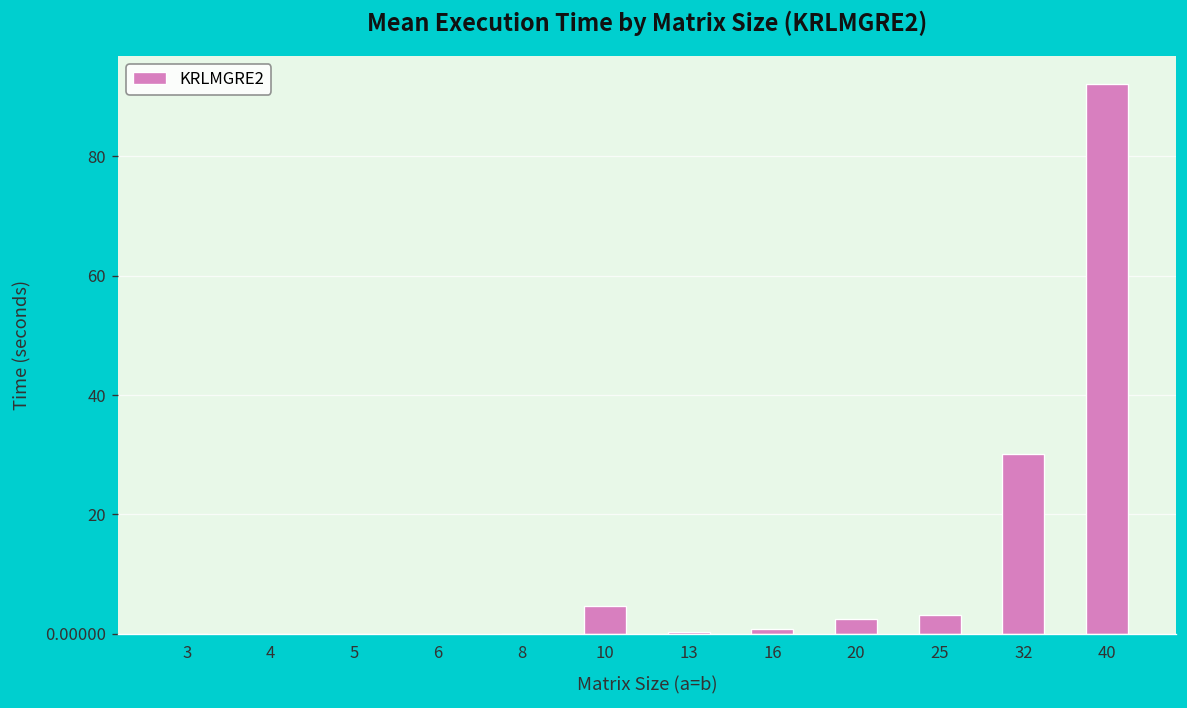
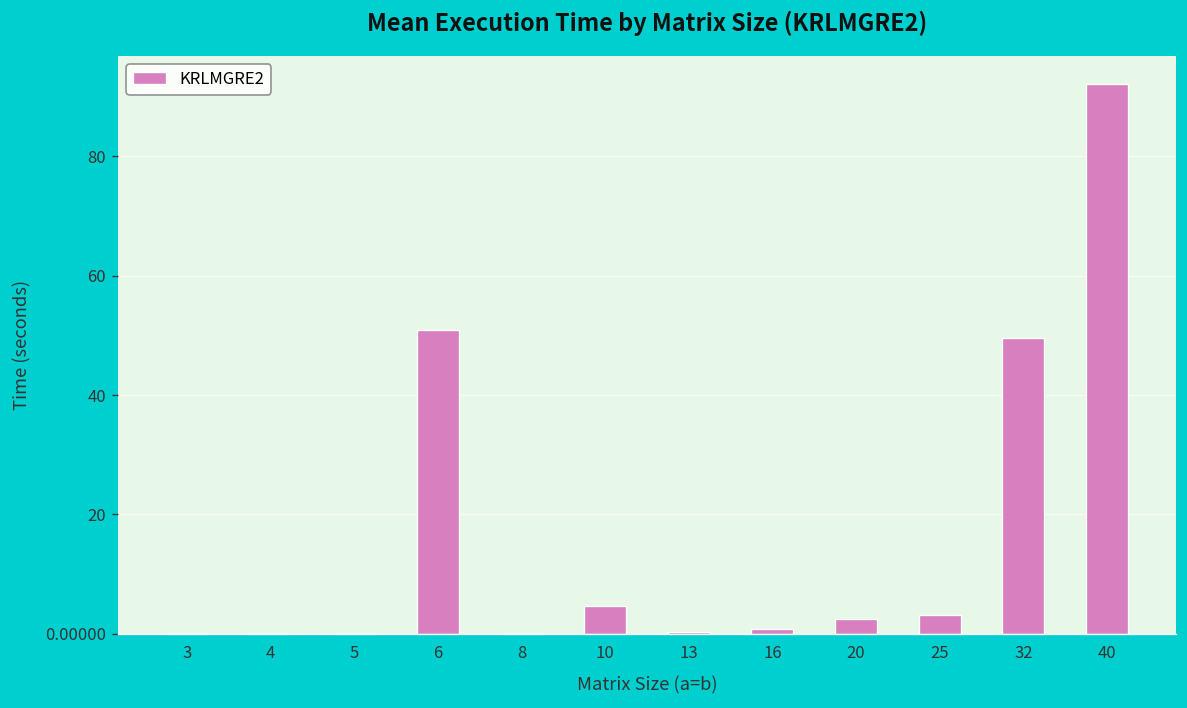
  {
-   "6": 0,
+   "6": 51,
    "10": 5,
    "16": 1,
    "20": 2,
    "25": 3,
-   "32": 30,
+   "32": 50,
    "40": 92
  }
